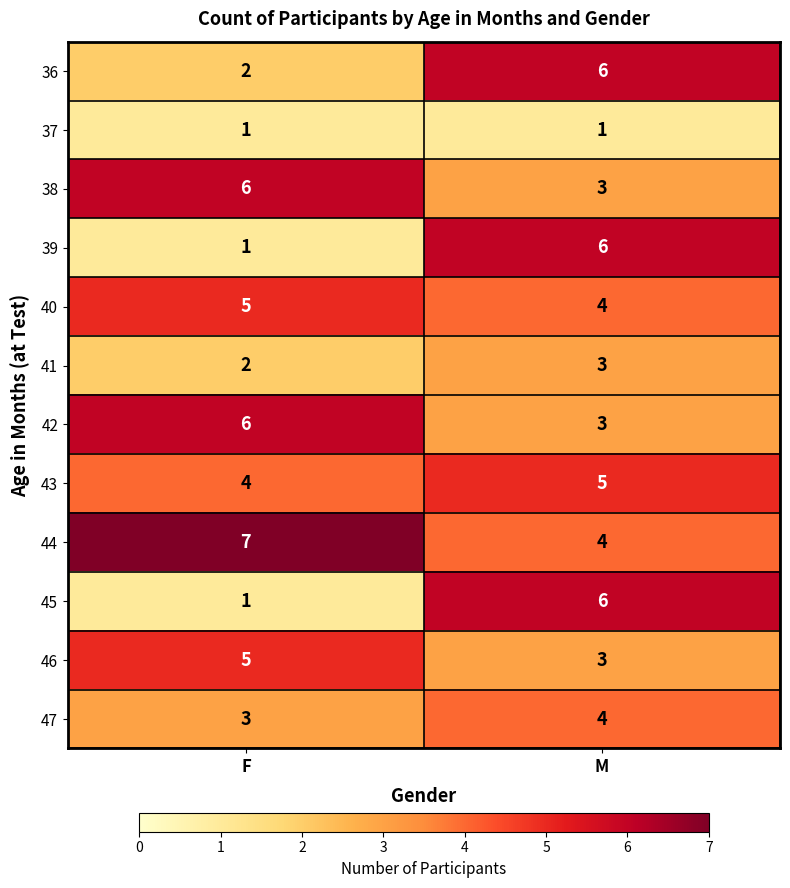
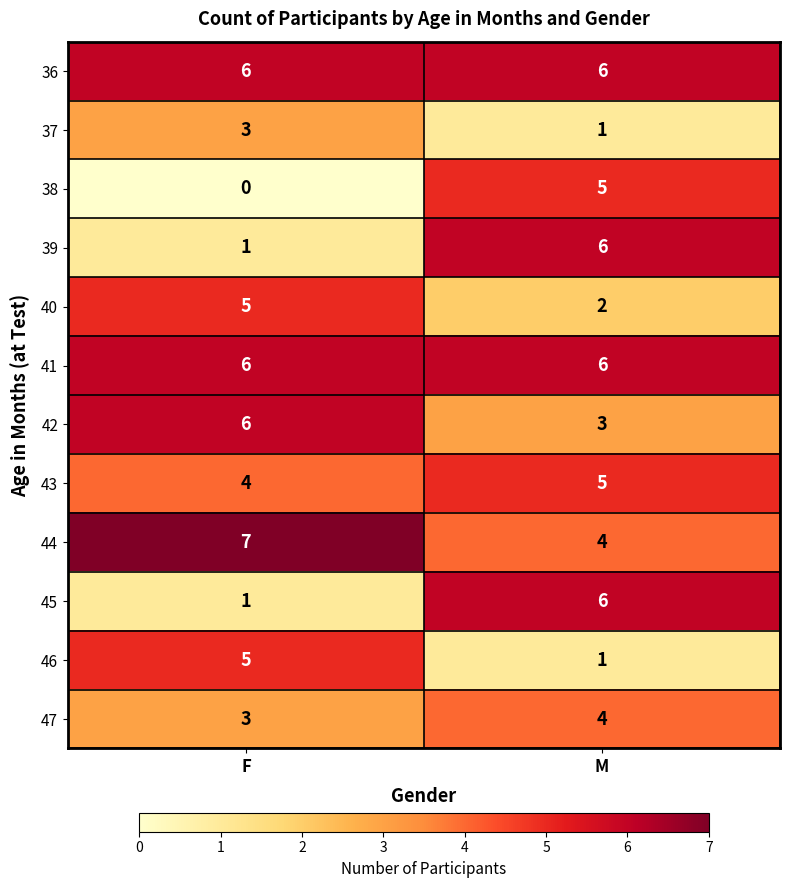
  {
    "36": {
-     "F": 2,
+     "F": 6,
      "M": 6
    },
    "37": {
-     "F": 1,
+     "F": 3,
      "M": 1
    },
    "38": {
-     "F": 6,
-     "M": 3
+     "F": 0,
+     "M": 5
    },
    "39": {
      "F": 1,
      "M": 6
    },
    "40": {
      "F": 5,
-     "M": 4
+     "M": 2
    },
    "41": {
-     "F": 2,
-     "M": 3
+     "F": 6,
+     "M": 6
    },
    "42": {
      "F": 6,
      "M": 3
    },
    "43": {
      "F": 4,
      "M": 5
    },
    "44": {
      "F": 7,
      "M": 4
    },
    "45": {
      "F": 1,
      "M": 6
    },
    "46": {
      "F": 5,
-     "M": 3
+     "M": 1
    },
    "47": {
      "F": 3,
      "M": 4
    }
  }
